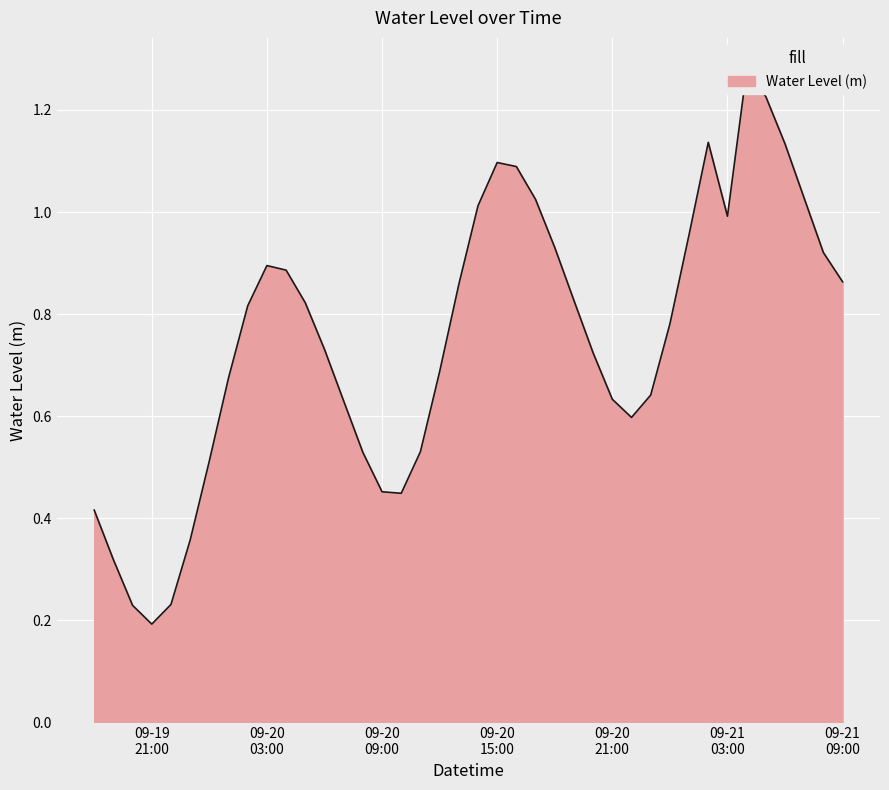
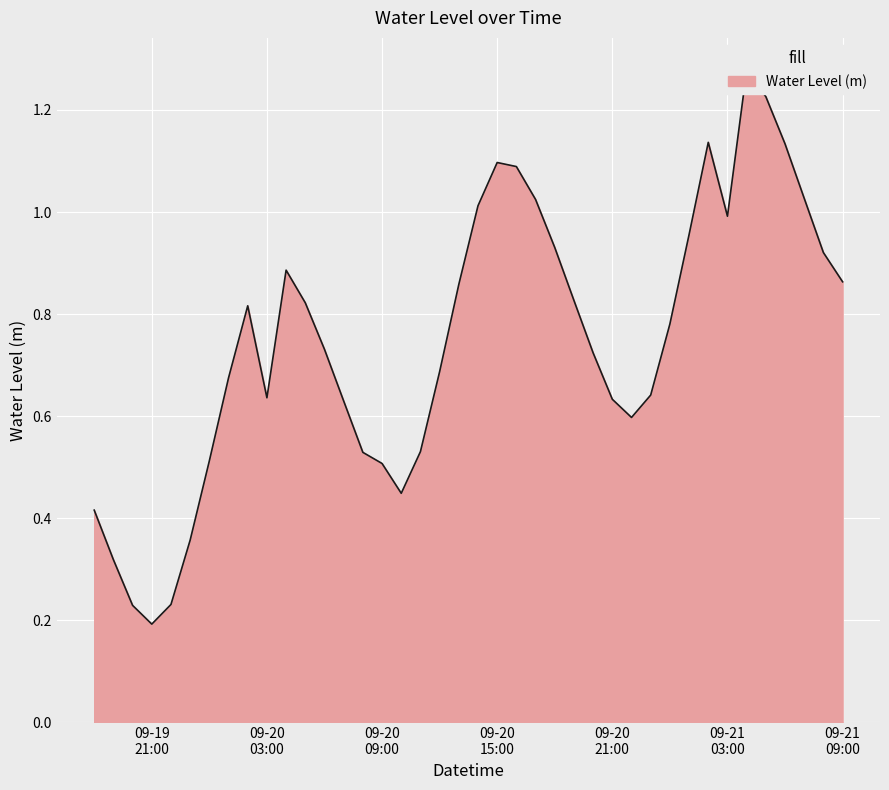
  {
    "09-19 21:00": 0.19,
-   "09-20 03:00": 0.90,
-   "09-20 09:00": 0.45,
+   "09-20 03:00": 0.64,
+   "09-20 09:00": 0.51,
    "09-20 15:00": 1.10,
    "09-20 21:00": 0.63,
    "09-21 03:00": 0.99,
    "09-21 09:00": 0.86
  }
